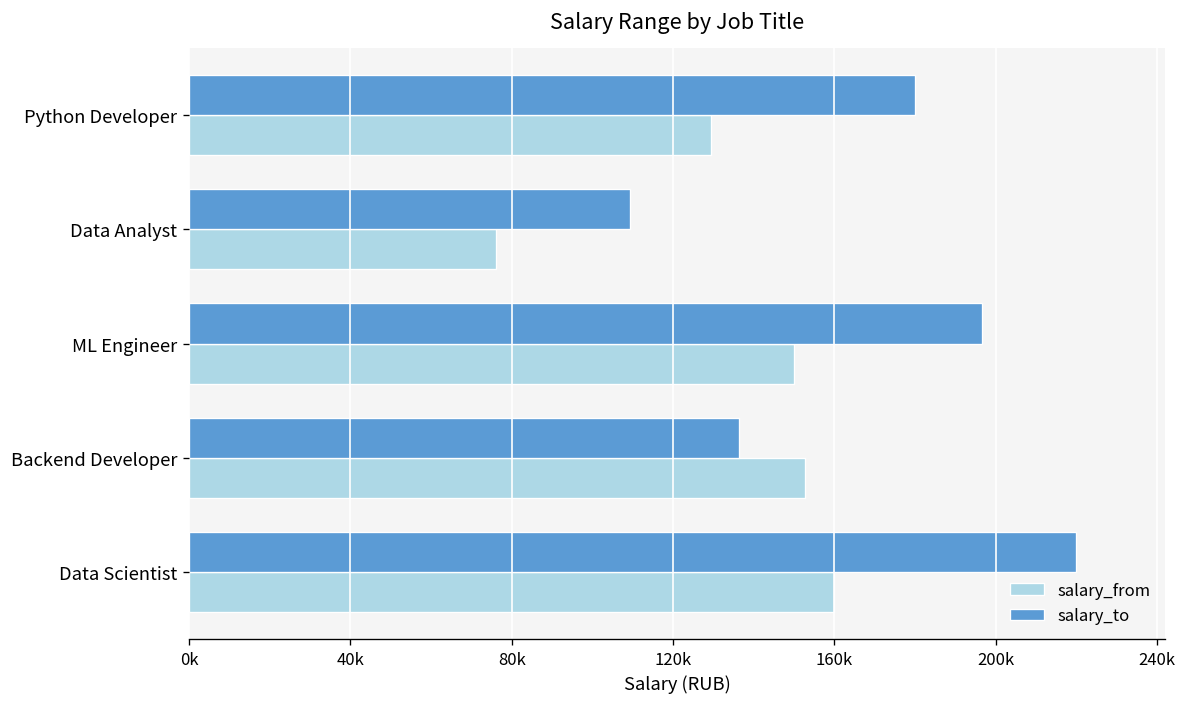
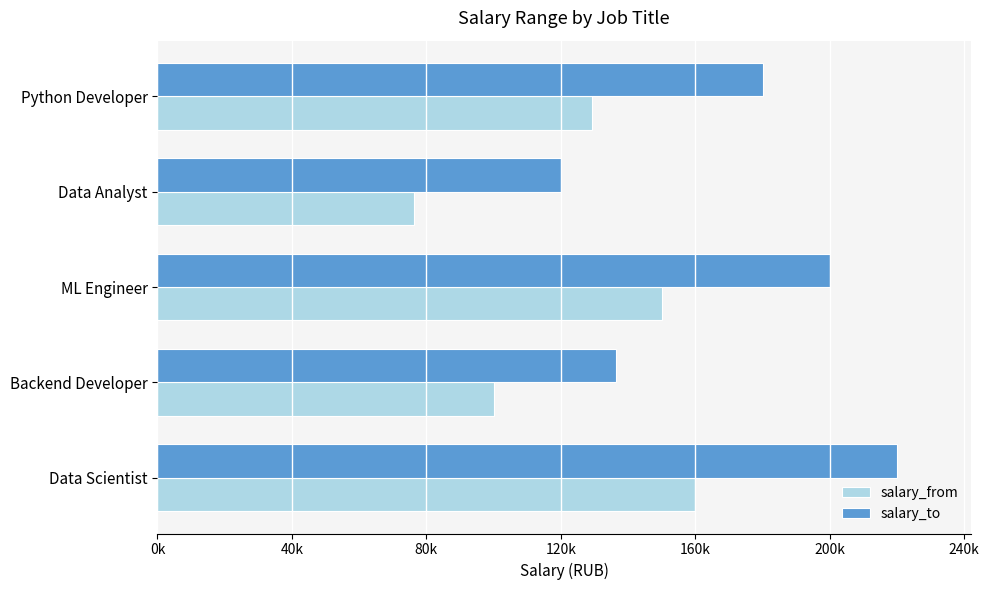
  {
    "salary_from": {
      "Python Developer": 129000,
      "Data Analyst": 76000,
      "ML Engineer": 150000,
-     "Backend Developer": 153000,
+     "Backend Developer": 100000,
      "Data Scientist": 160000
    },
    "salary_to": {
      "Python Developer": 180000,
-     "Data Analyst": 109000,
-     "ML Engineer": 197000,
+     "Data Analyst": 120000,
+     "ML Engineer": 200000,
      "Backend Developer": 136000,
      "Data Scientist": 220000
    }
  }
